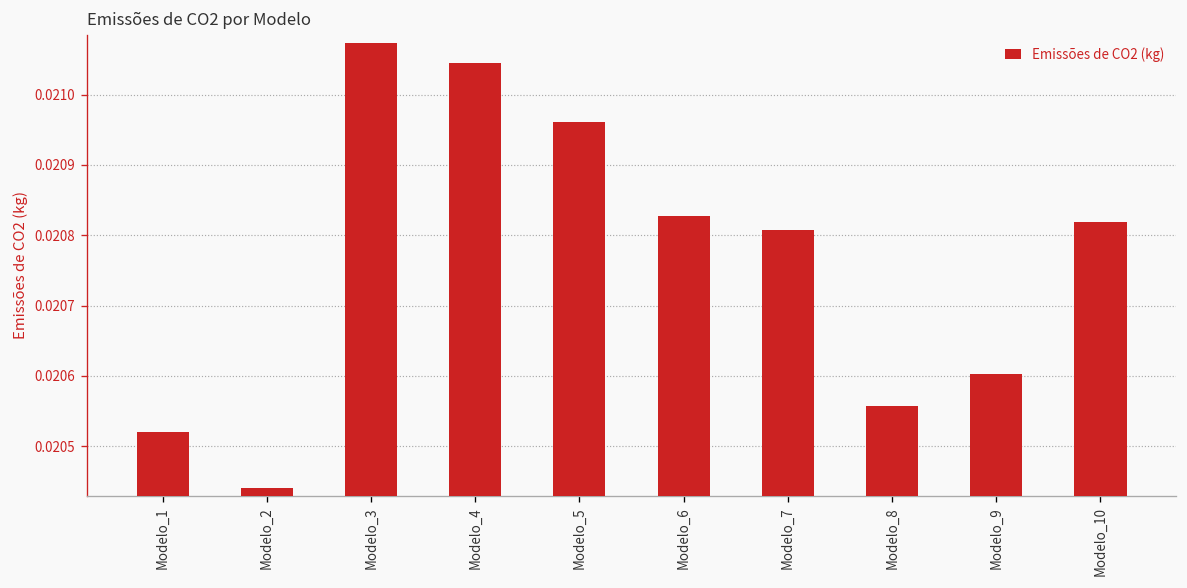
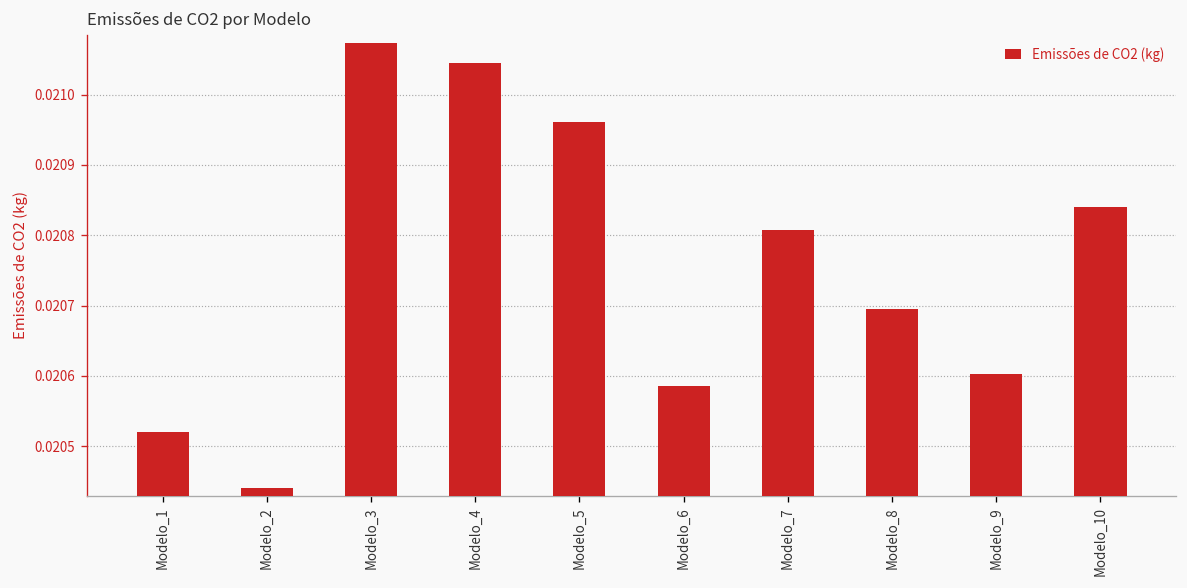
  {
    "Modelo_1": 0.02052,
    "Modelo_2": 0.02044,
    "Modelo_3": 0.02107,
    "Modelo_4": 0.02105,
    "Modelo_5": 0.02096,
-   "Modelo_6": 0.02083,
+   "Modelo_6": 0.02059,
    "Modelo_7": 0.02081,
-   "Modelo_8": 0.02056,
+   "Modelo_8": 0.02069,
    "Modelo_9": 0.02060,
-   "Modelo_10": 0.02082
+   "Modelo_10": 0.02084
  }
